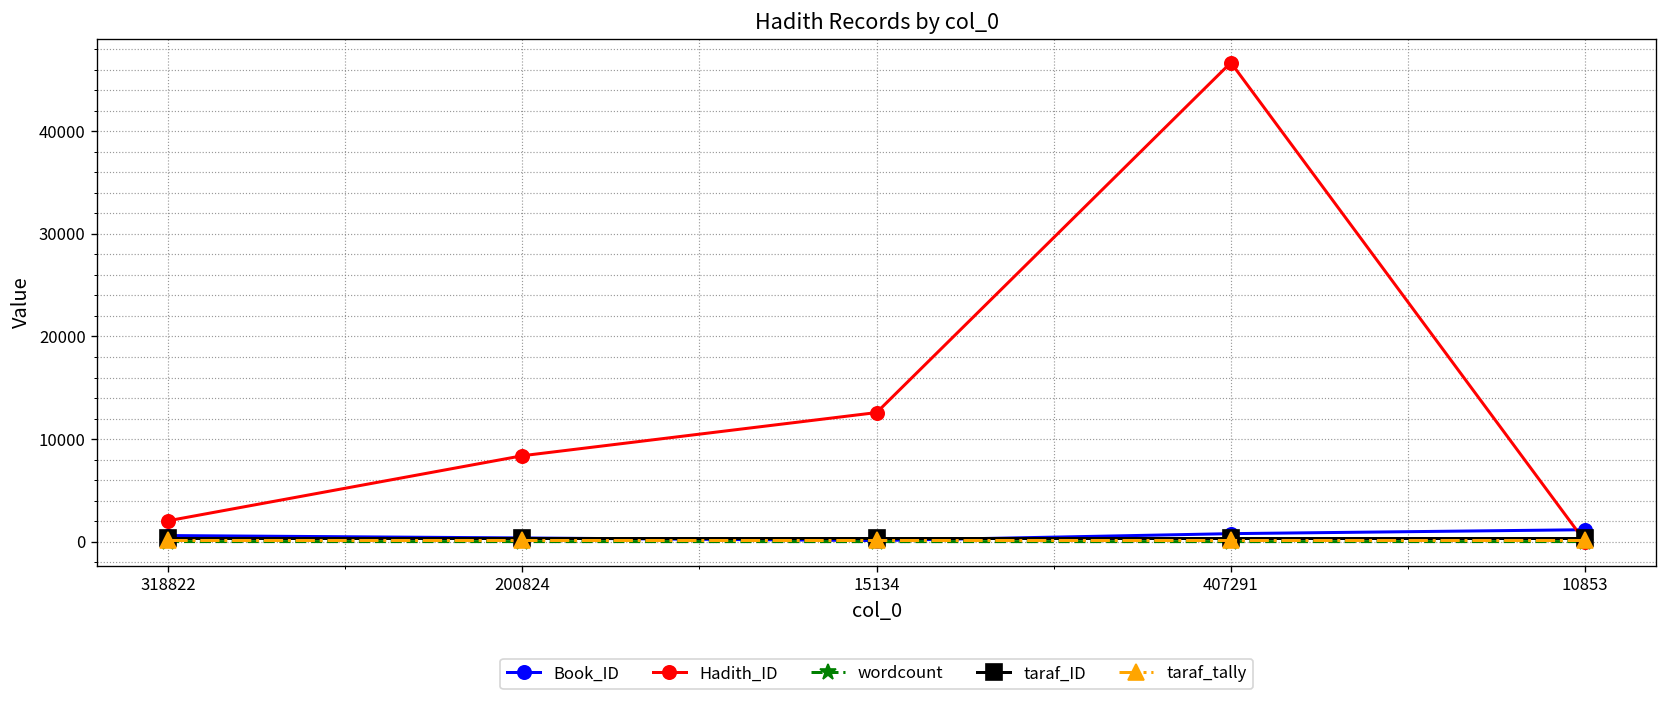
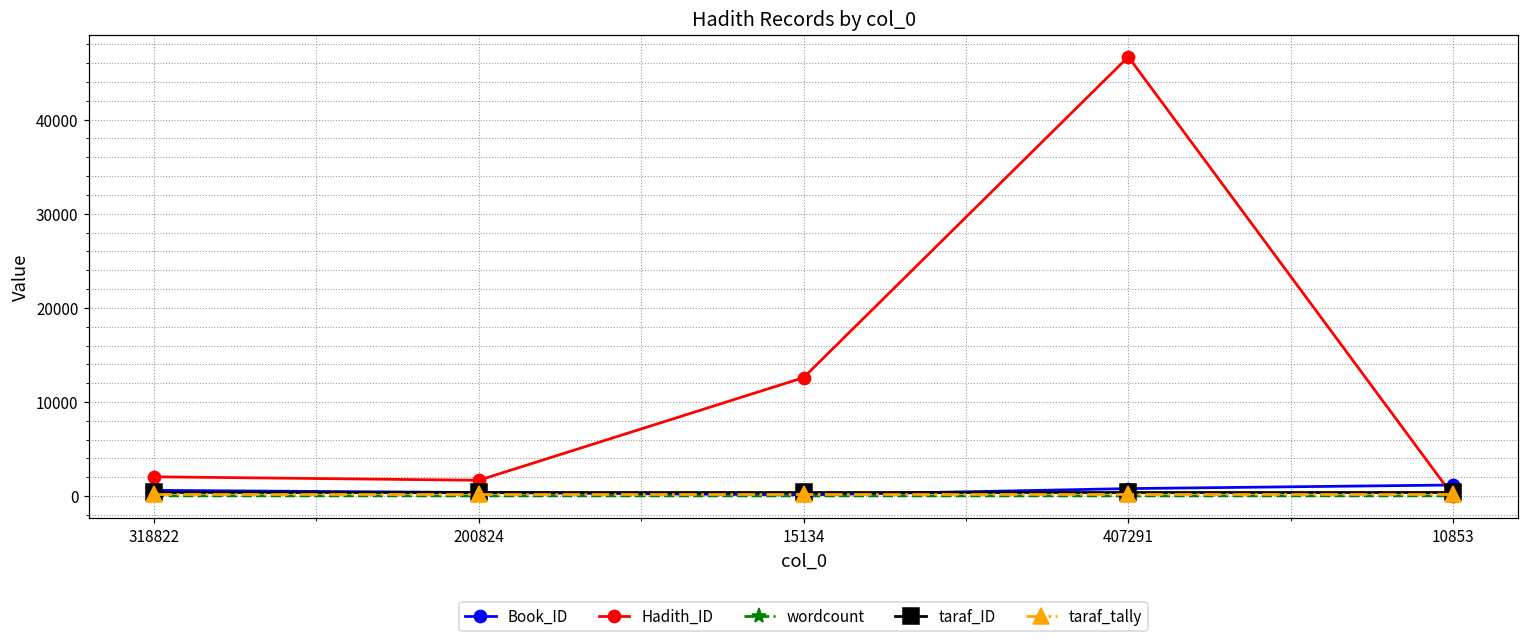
  {
    "Book_ID": {
      "407291": 1000,
      "10853": 1000
    },
    "Hadith_ID": {
      "318822": 2000,
-     "200824": 8000,
+     "200824": 2000,
      "15134": 13000,
      "407291": 47000
    }
  }
